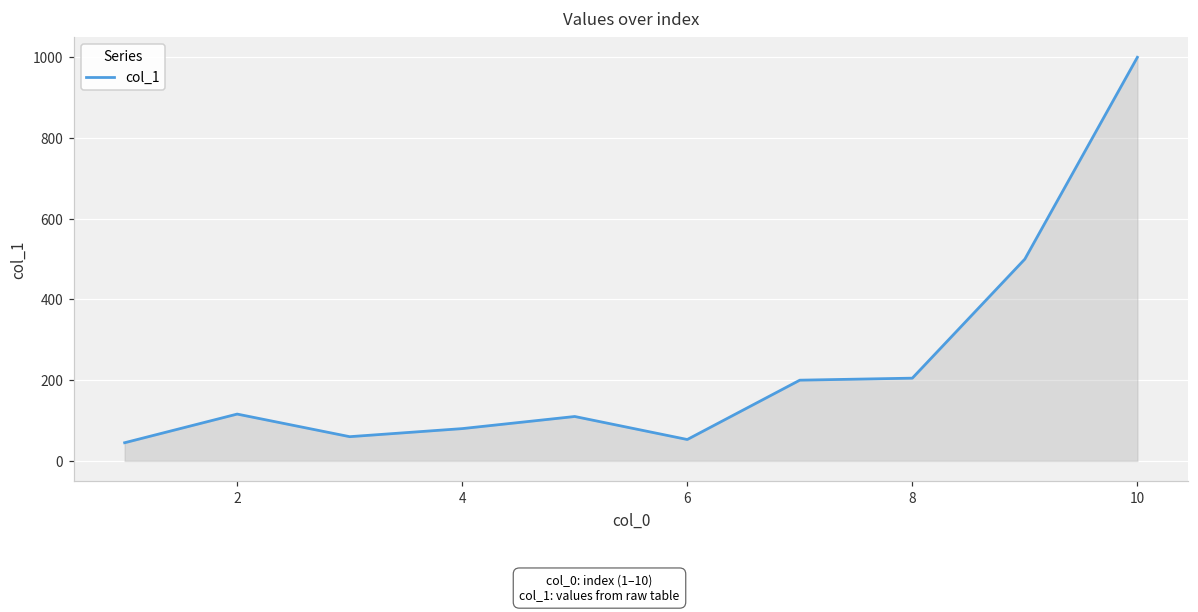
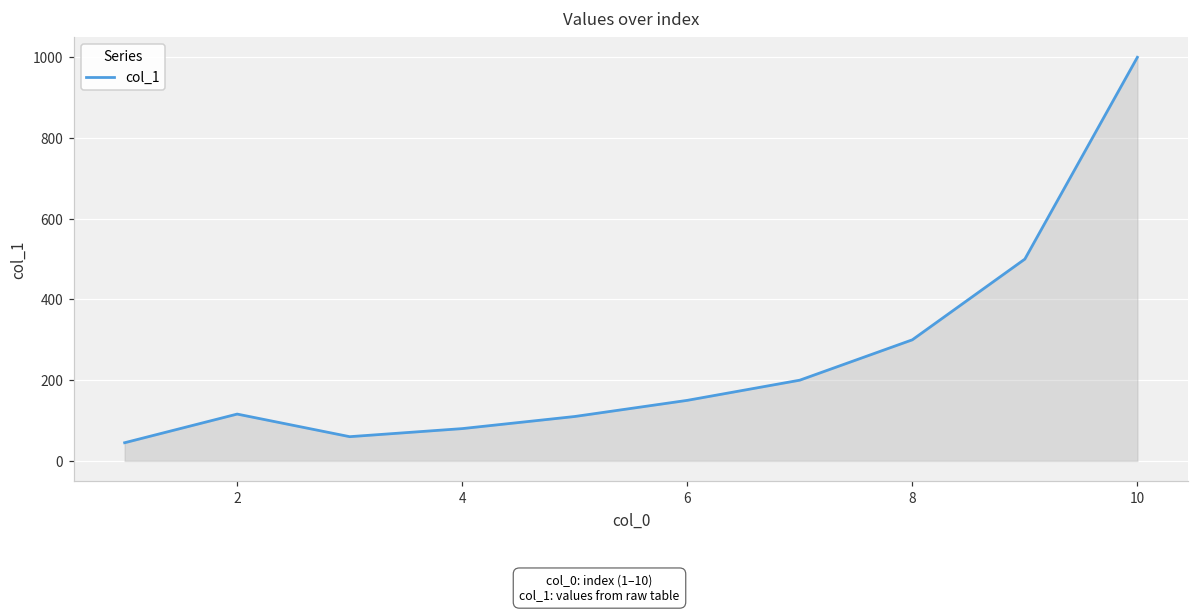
  {
    "2": 120,
    "4": 80,
-   "6": 50,
-   "8": 210,
+   "6": 150,
+   "8": 300,
    "10": 1000
  }
